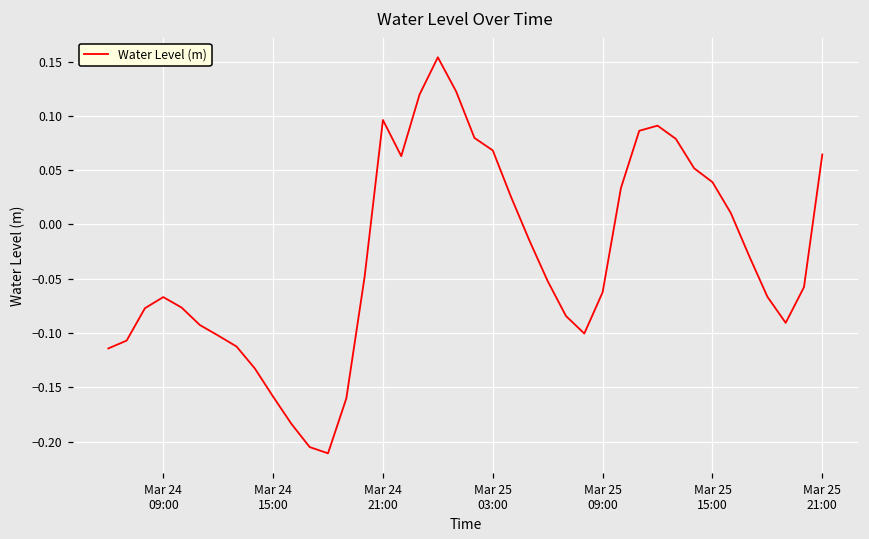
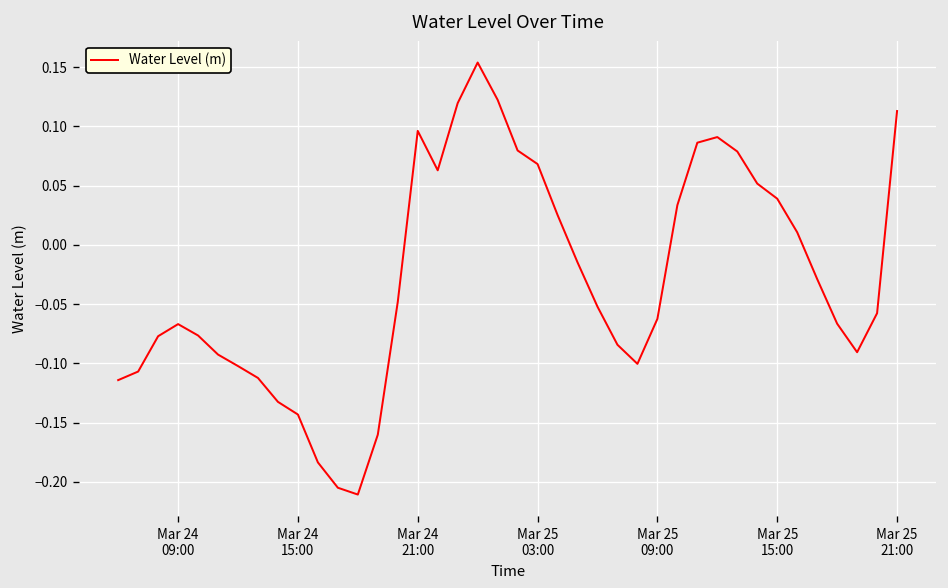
  {
    "Mar 24 09:00": -0.07,
-   "Mar 24 15:00": -0.16,
+   "Mar 24 15:00": -0.14,
    "Mar 24 21:00": 0.10,
    "Mar 25 03:00": 0.07,
    "Mar 25 09:00": -0.06,
    "Mar 25 15:00": 0.04,
-   "Mar 25 21:00": 0.06
+   "Mar 25 21:00": 0.11
  }
